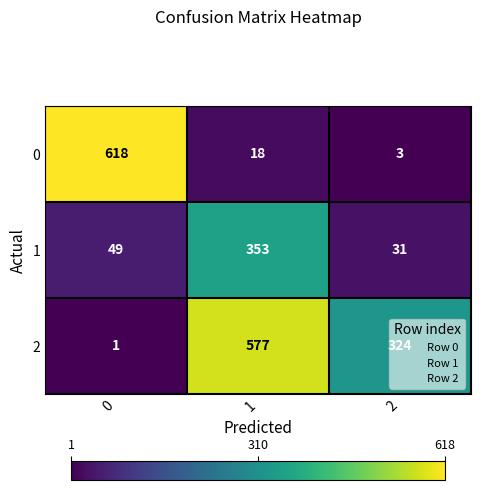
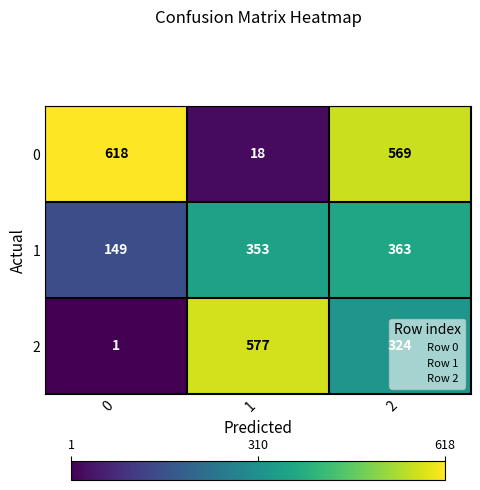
  {
    "0": {
      "0": 618,
      "1": 18,
-     "2": 3
+     "2": 569
    },
    "1": {
-     "0": 49,
+     "0": 149,
      "1": 353,
-     "2": 31
+     "2": 363
    },
    "2": {
      "0": 1,
      "1": 577
    }
  }
